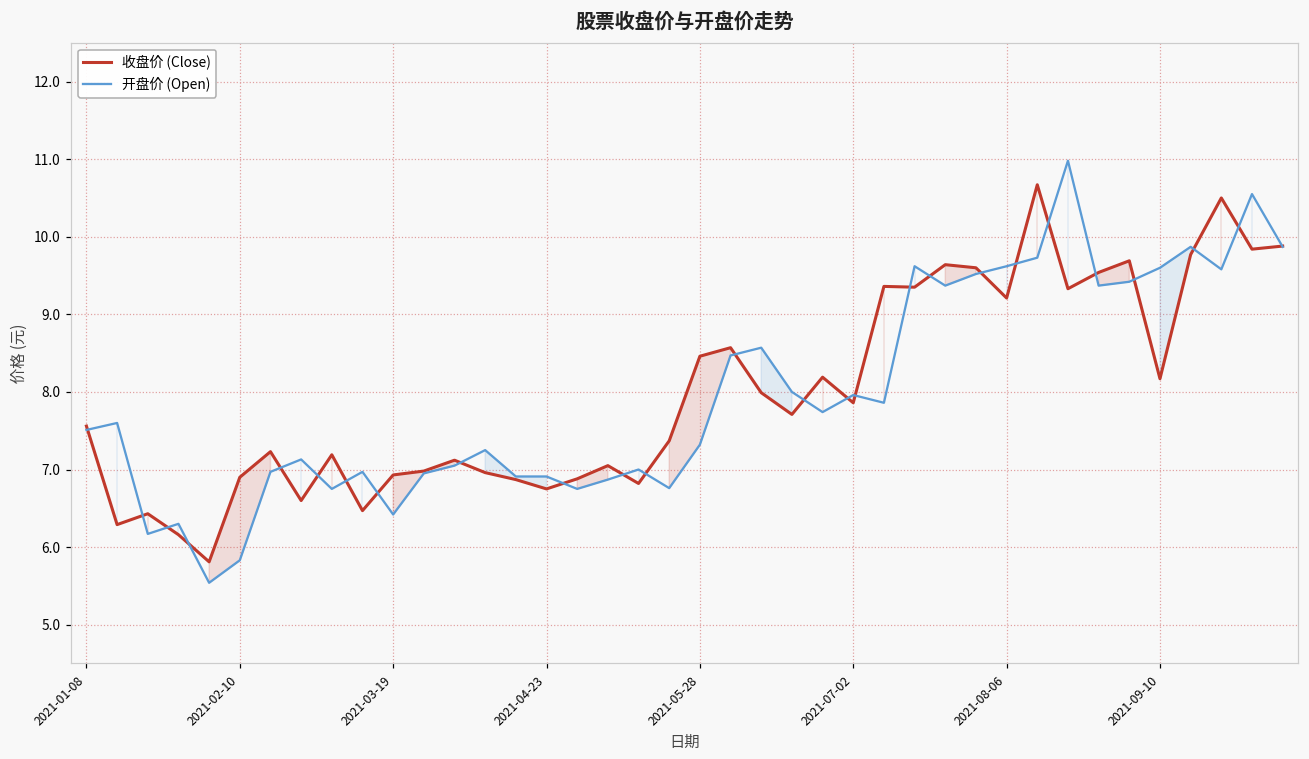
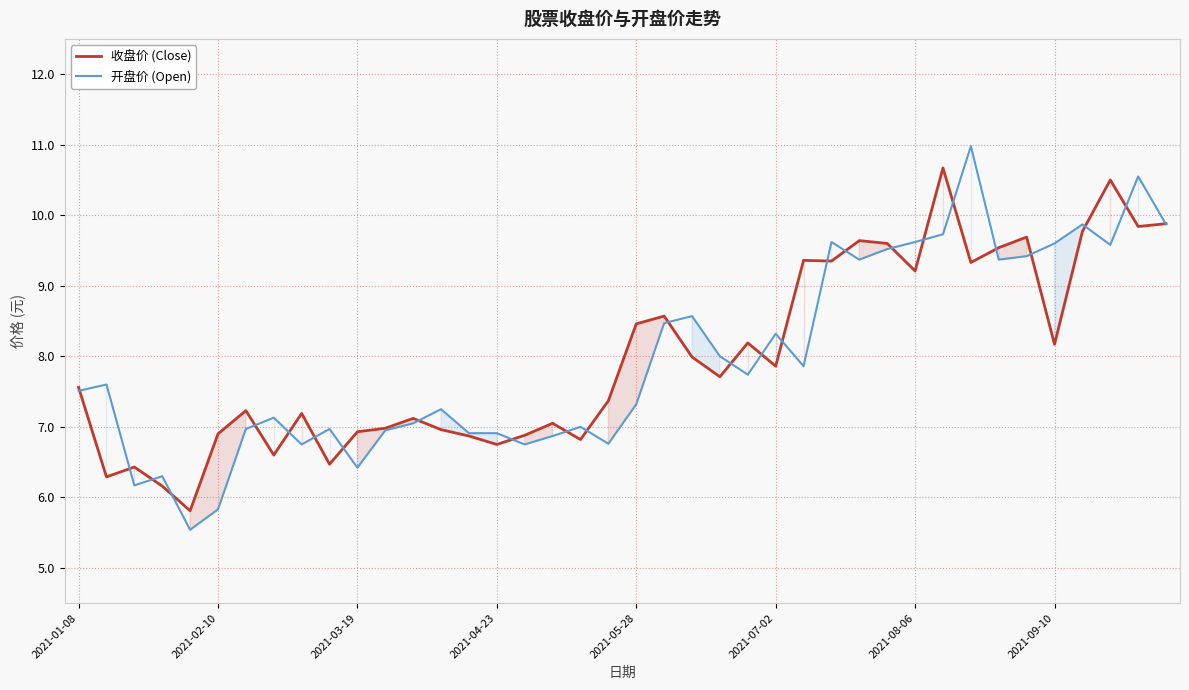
  {
    "收盘价 (Close)": {
      "2021-01-08": 7.6,
      "2021-02-10": 6.9,
      "2021-03-19": 6.9,
      "2021-04-23": 6.8,
      "2021-05-28": 8.5,
      "2021-07-02": 7.9,
      "2021-08-06": 9.2,
      "2021-09-10": 8.2
    },
    "开盘价 (Open)": {
      "2021-01-08": 7.5,
      "2021-02-10": 5.8,
      "2021-03-19": 6.4,
      "2021-04-23": 6.9,
      "2021-05-28": 7.3,
-     "2021-07-02": 8.0,
+     "2021-07-02": 8.3,
      "2021-08-06": 9.6,
      "2021-09-10": 9.6
    }
  }
